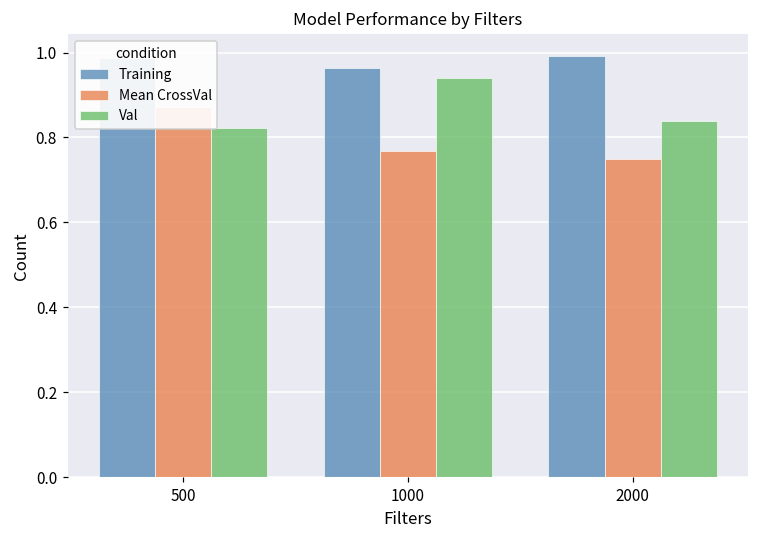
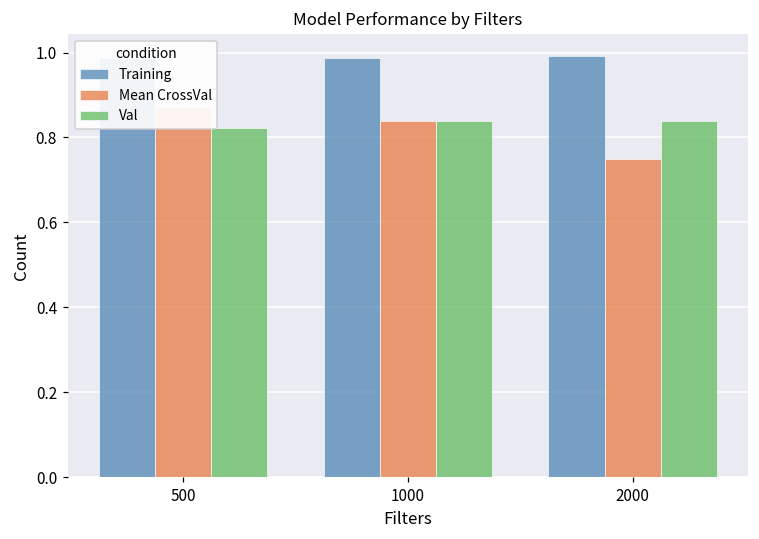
  {
    "Training": {
-     "1000": 0.96,
+     "1000": 0.99,
      "2000": 0.99
    },
    "Mean CrossVal": {
-     "1000": 0.77,
+     "1000": 0.84,
      "2000": 0.75
    },
    "Val": {
      "500": 0.82,
-     "1000": 0.94,
+     "1000": 0.84,
      "2000": 0.84
    }
  }
